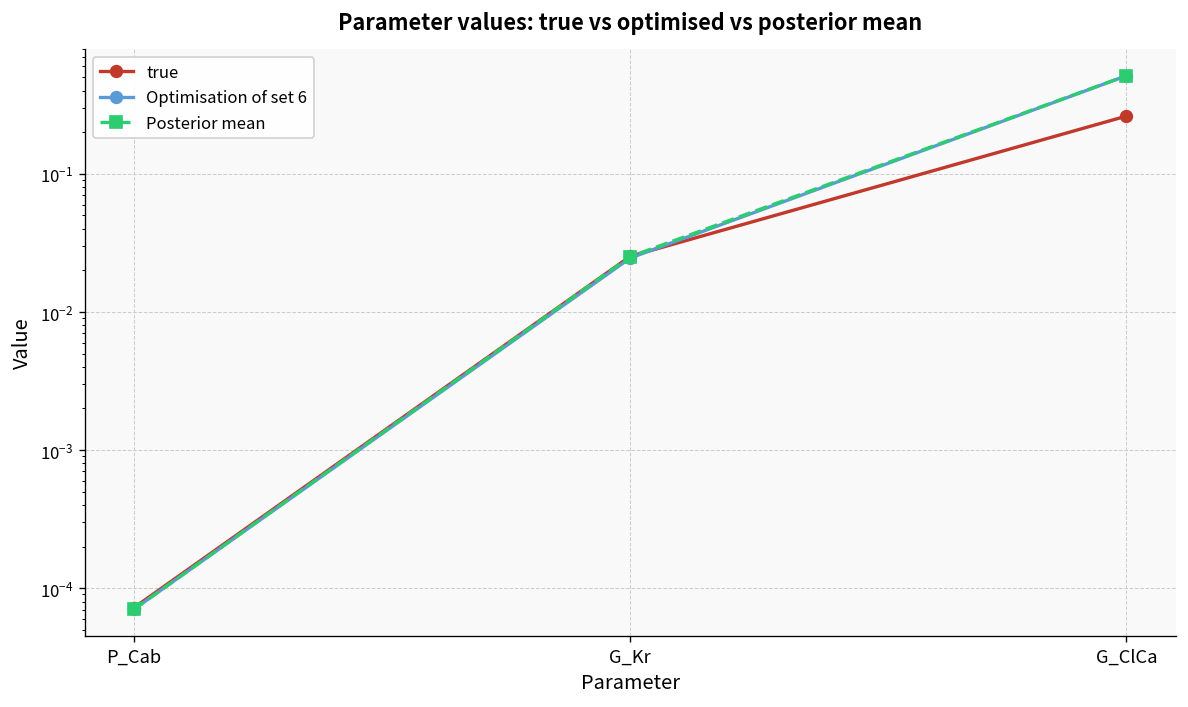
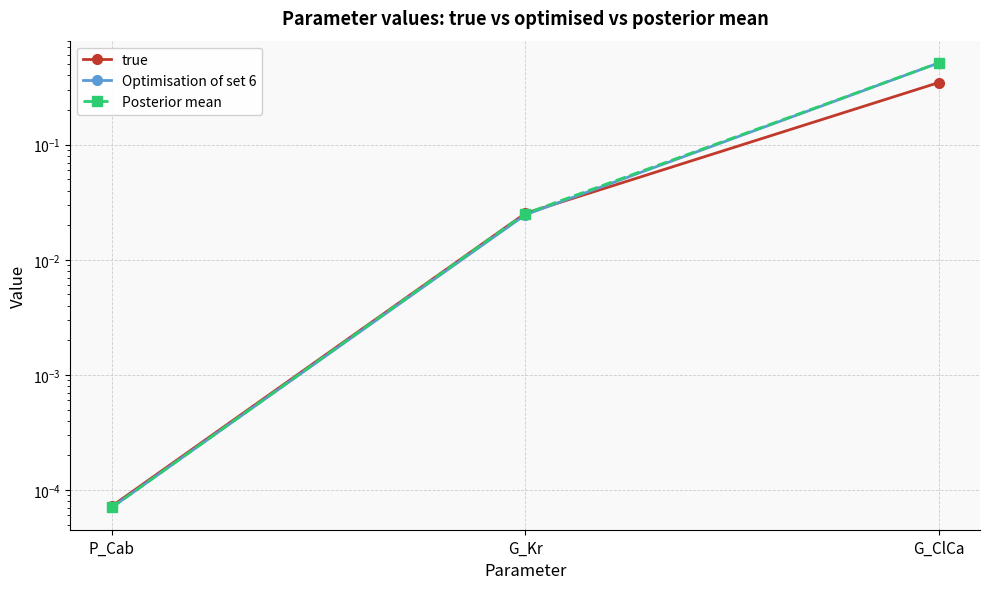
  {
    "true": {
-     "G_ClCa": 0.26
+     "G_ClCa": 0.35
    }
  }
